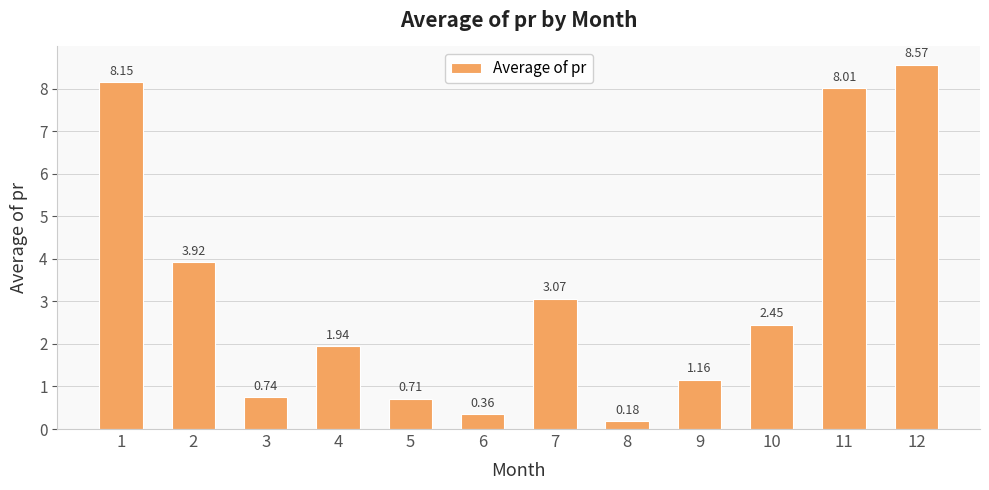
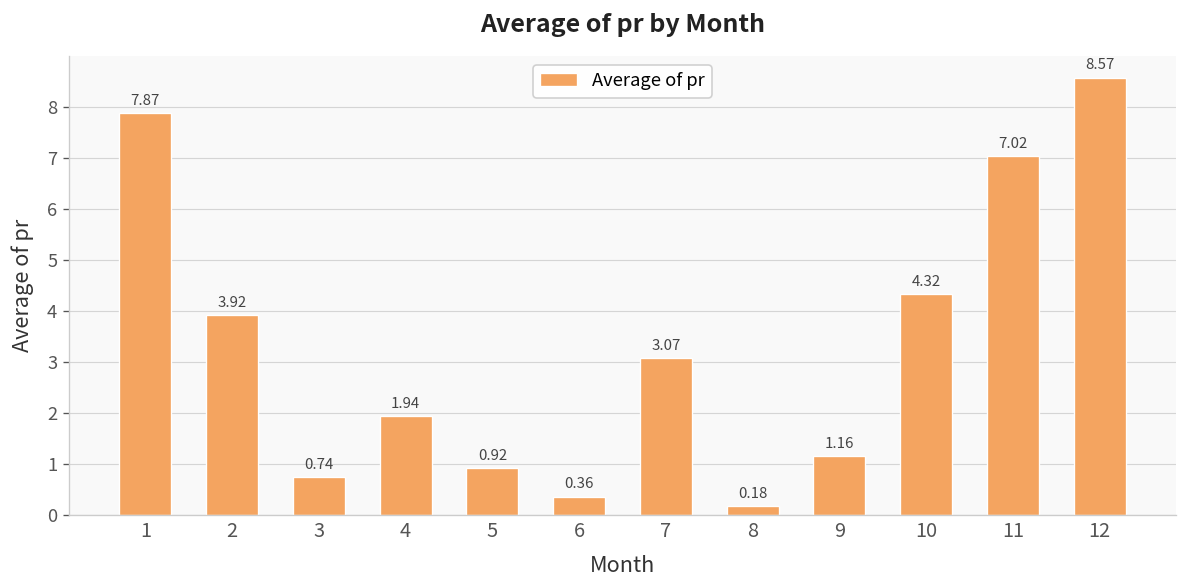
  {
-   "1": 8.15,
+   "1": 7.87,
    "2": 3.92,
    "3": 0.74,
    "4": 1.94,
-   "5": 0.71,
+   "5": 0.92,
    "6": 0.36,
    "7": 3.07,
    "8": 0.18,
    "9": 1.16,
-   "10": 2.45,
-   "11": 8.01,
+   "10": 4.32,
+   "11": 7.02,
    "12": 8.57
  }
